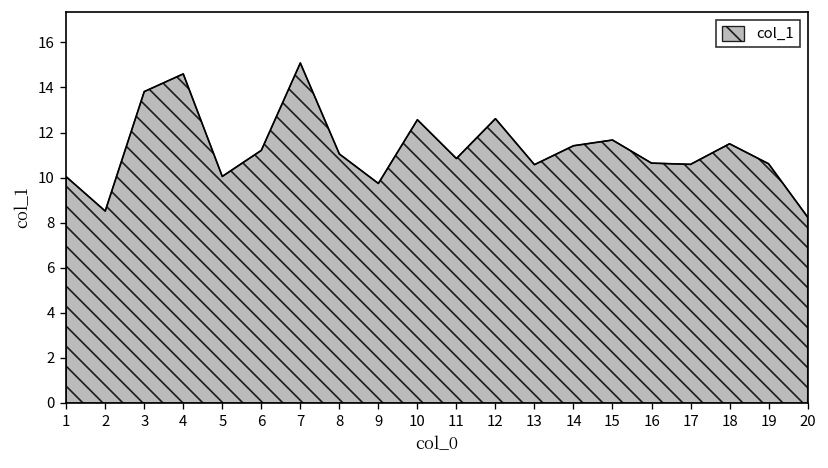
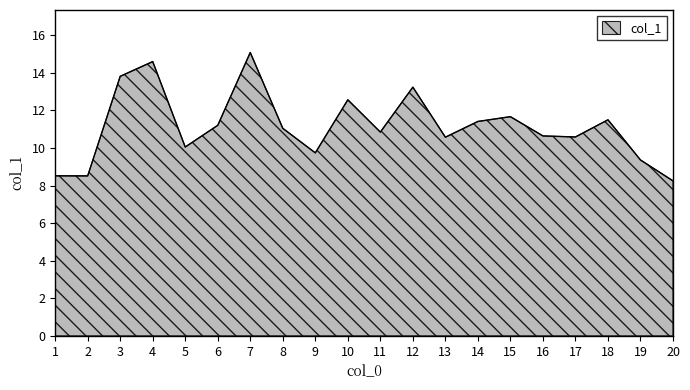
  {
-   "1": 10.0,
+   "1": 8.5,
    "2": 8.5,
    "3": 13.8,
    "4": 14.6,
    "5": 10.1,
    "6": 11.2,
    "7": 15.1,
    "8": 11.0,
    "9": 9.7,
    "10": 12.6,
    "11": 10.8,
-   "12": 12.6,
+   "12": 13.2,
    "13": 10.6,
    "14": 11.4,
    "15": 11.7,
    "16": 10.6,
    "17": 10.6,
    "18": 11.5,
-   "19": 10.6,
+   "19": 9.4,
    "20": 8.3
  }
